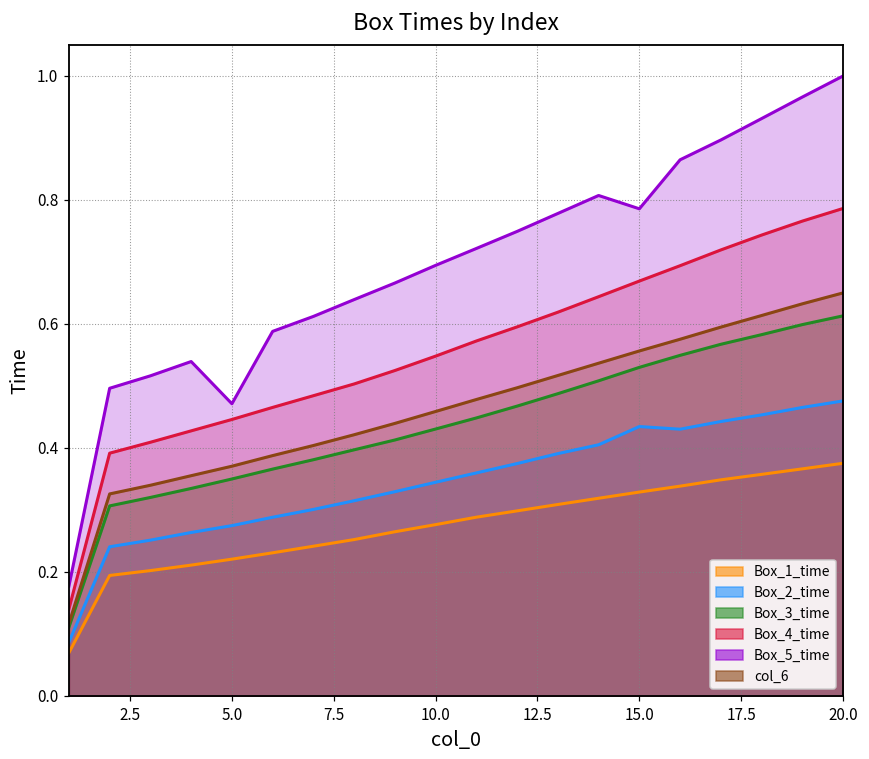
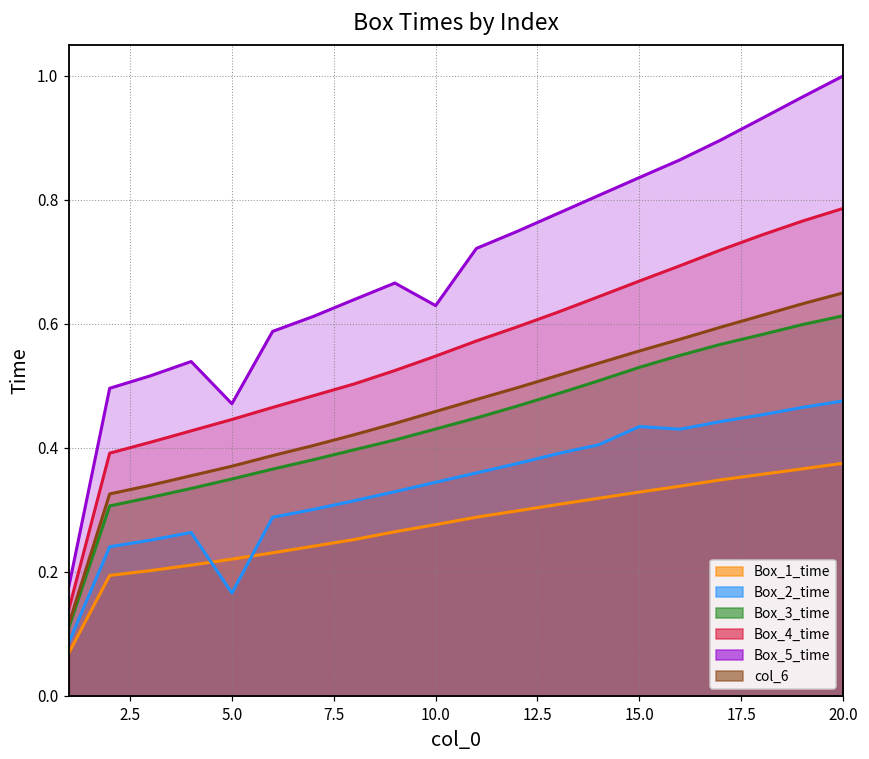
  {
    "Box_2_time": {
-     "5.0": 0.27,
+     "5.0": 0.17,
      "10.0": 0.34,
      "15.0": 0.43,
      "20.0": 0.48
    },
    "Box_5_time": {
      "5.0": 0.47,
-     "10.0": 0.69,
-     "15.0": 0.79,
+     "10.0": 0.63,
+     "15.0": 0.84,
      "20.0": 1.00
    }
  }
